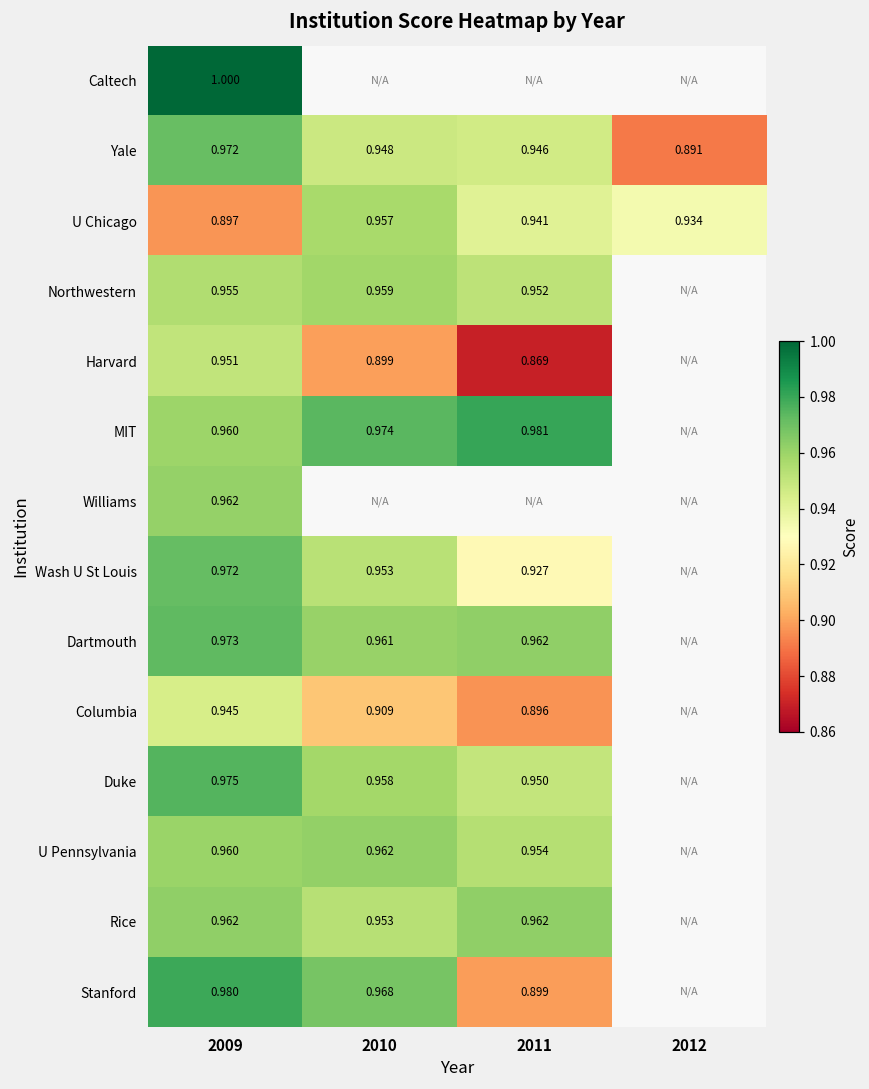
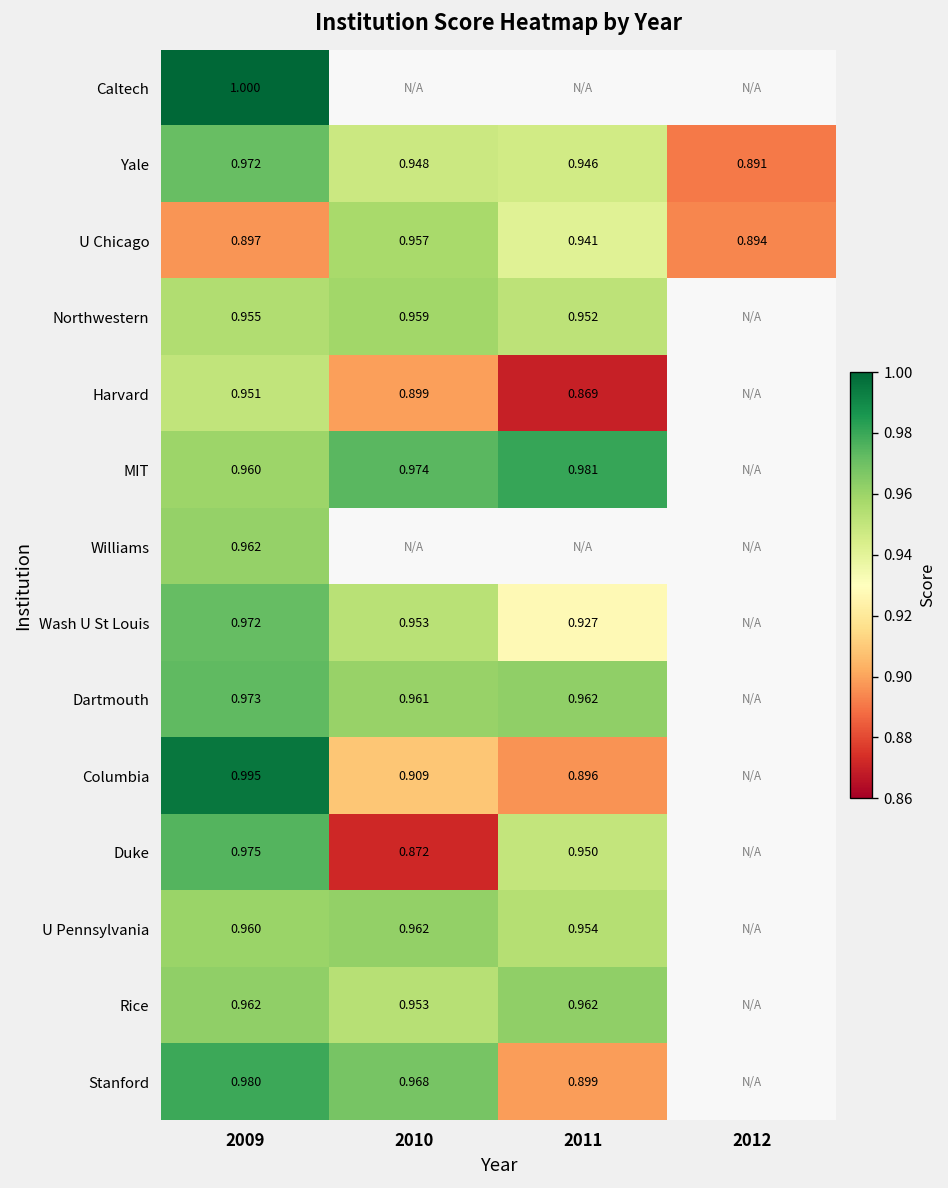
  {
    "Caltech": {
      "2009": 1.000
    },
    "Yale": {
      "2009": 0.972,
      "2010": 0.948,
      "2011": 0.946,
      "2012": 0.891
    },
    "U Chicago": {
      "2009": 0.897,
      "2010": 0.957,
      "2011": 0.941,
-     "2012": 0.934
+     "2012": 0.894
    },
    "Northwestern": {
      "2009": 0.955,
      "2010": 0.959,
      "2011": 0.952
    },
    "Harvard": {
      "2009": 0.951,
      "2010": 0.899,
      "2011": 0.869
    },
    "MIT": {
      "2009": 0.960,
      "2010": 0.974,
      "2011": 0.981
    },
    "Williams": {
      "2009": 0.962
    },
    "Wash U St Louis": {
      "2009": 0.972,
      "2010": 0.953,
      "2011": 0.927
    },
    "Dartmouth": {
      "2009": 0.973,
      "2010": 0.961,
      "2011": 0.962
    },
    "Columbia": {
-     "2009": 0.945,
+     "2009": 0.995,
      "2010": 0.909,
      "2011": 0.896
    },
    "Duke": {
      "2009": 0.975,
-     "2010": 0.958,
+     "2010": 0.872,
      "2011": 0.950
    },
    "U Pennsylvania": {
      "2009": 0.960,
      "2010": 0.962,
      "2011": 0.954
    },
    "Rice": {
      "2009": 0.962,
      "2010": 0.953,
      "2011": 0.962
    },
    "Stanford": {
      "2009": 0.980,
      "2010": 0.968,
      "2011": 0.899
    }
  }
